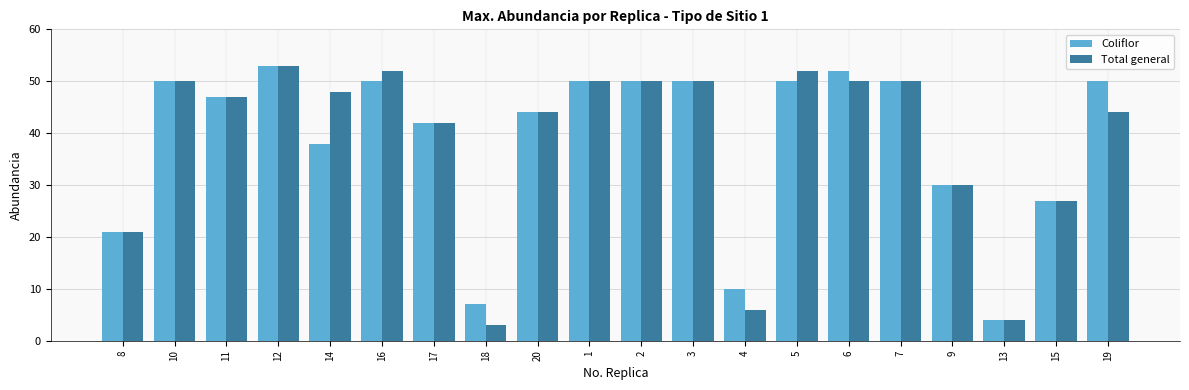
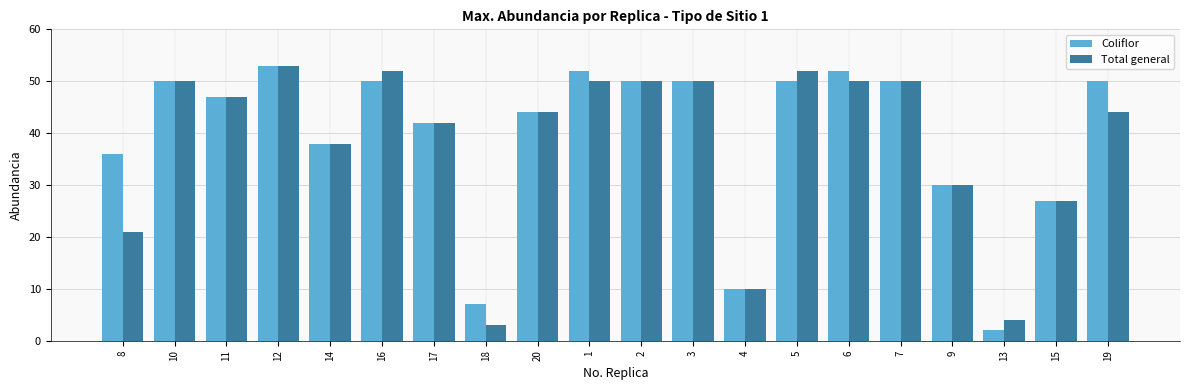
  {
    "Coliflor": {
-     "8": 21,
+     "8": 36,
      "10": 50,
      "11": 47,
      "12": 53,
      "14": 38,
      "16": 50,
      "17": 42,
      "18": 7,
      "20": 44,
-     "1": 50,
+     "1": 52,
      "2": 50,
      "3": 50,
      "4": 10,
      "5": 50,
      "6": 52,
      "7": 50,
      "9": 30,
-     "13": 4,
+     "13": 2,
      "15": 27,
      "19": 50
    },
    "Total general": {
      "8": 21,
      "10": 50,
      "11": 47,
      "12": 53,
-     "14": 48,
+     "14": 38,
      "16": 52,
      "17": 42,
      "18": 3,
      "20": 44,
      "1": 50,
      "2": 50,
      "3": 50,
-     "4": 6,
+     "4": 10,
      "5": 52,
      "6": 50,
      "7": 50,
      "9": 30,
      "13": 4,
      "15": 27,
      "19": 44
    }
  }
